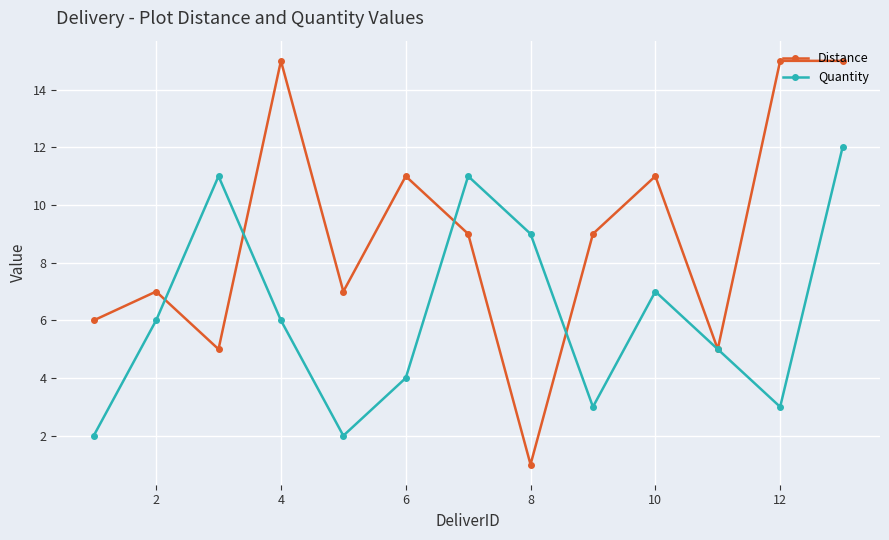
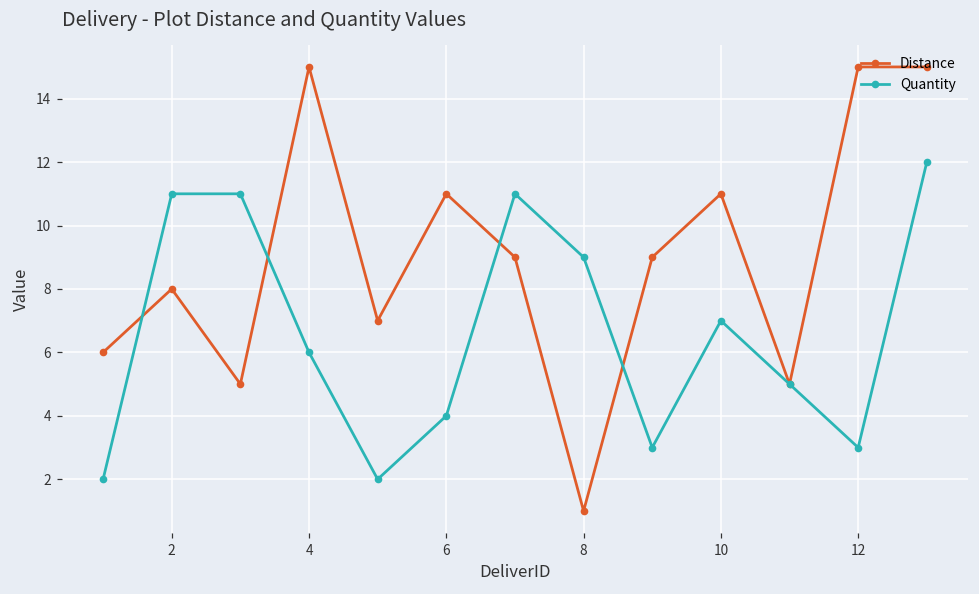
  {
    "Distance": {
-     "2": 7,
+     "2": 8,
      "4": 15,
      "6": 11,
      "8": 1,
      "10": 11,
      "12": 15
    },
    "Quantity": {
-     "2": 6,
+     "2": 11,
      "4": 6,
      "6": 4,
      "8": 9,
      "10": 7,
      "12": 3
    }
  }
